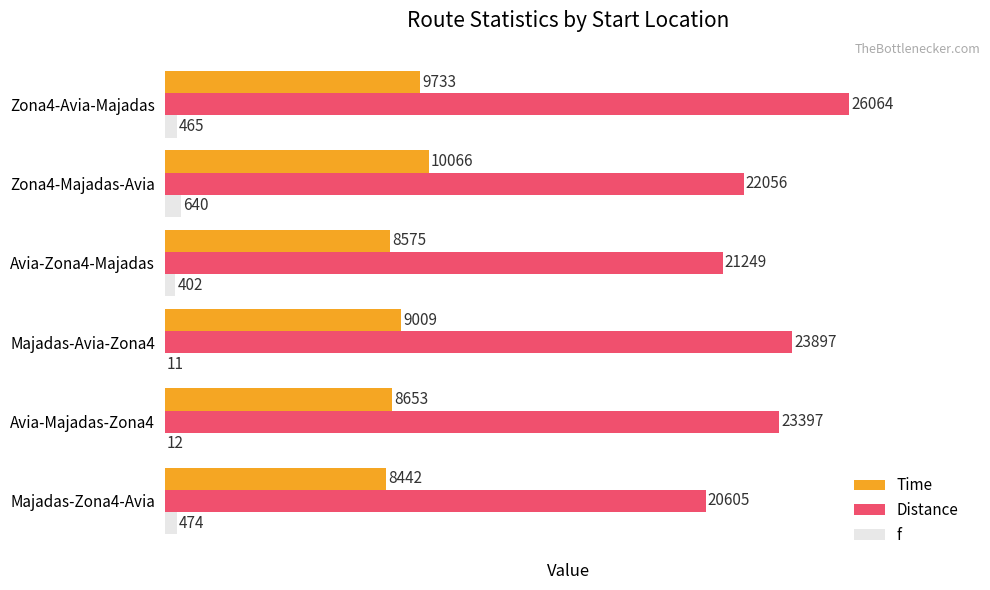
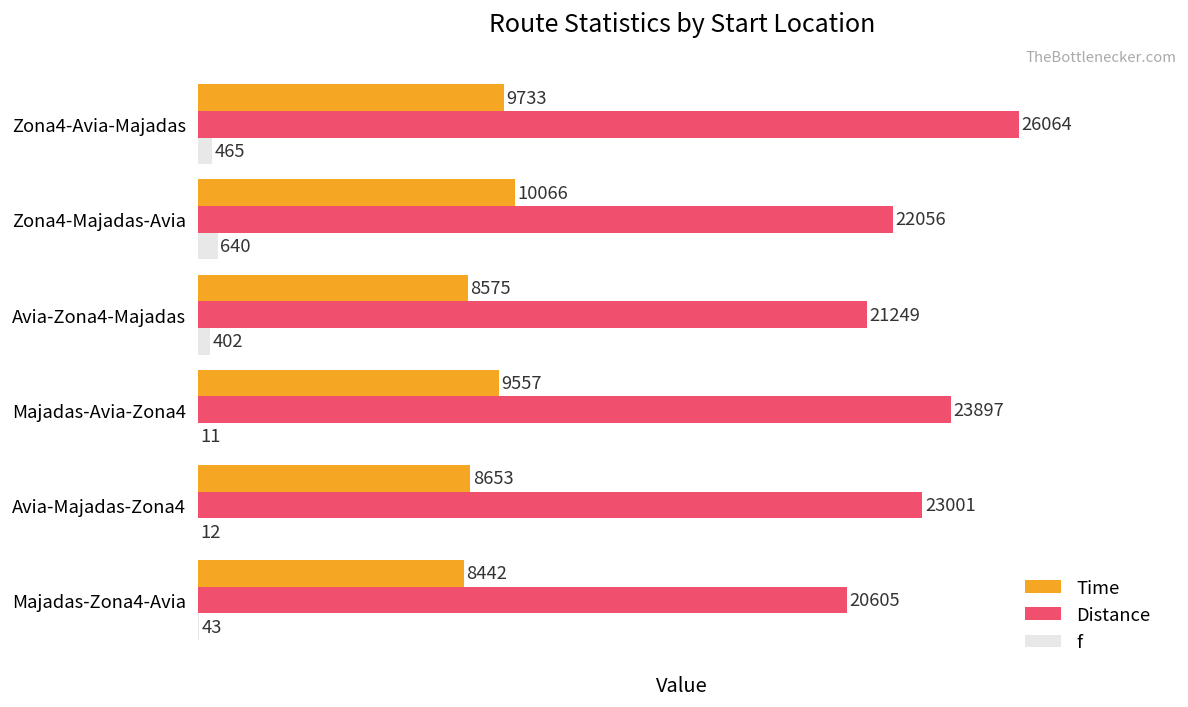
  {
    "Time": {
      "Zona4-Avia-Majadas": 9733,
      "Zona4-Majadas-Avia": 10066,
      "Avia-Zona4-Majadas": 8575,
-     "Majadas-Avia-Zona4": 9009,
+     "Majadas-Avia-Zona4": 9557,
      "Avia-Majadas-Zona4": 8653,
      "Majadas-Zona4-Avia": 8442
    },
    "Distance": {
      "Zona4-Avia-Majadas": 26064,
      "Zona4-Majadas-Avia": 22056,
      "Avia-Zona4-Majadas": 21249,
      "Majadas-Avia-Zona4": 23897,
-     "Avia-Majadas-Zona4": 23397,
+     "Avia-Majadas-Zona4": 23001,
      "Majadas-Zona4-Avia": 20605
    },
    "f": {
      "Zona4-Avia-Majadas": 465,
      "Zona4-Majadas-Avia": 640,
      "Avia-Zona4-Majadas": 402,
      "Majadas-Avia-Zona4": 11,
      "Avia-Majadas-Zona4": 12,
-     "Majadas-Zona4-Avia": 474
+     "Majadas-Zona4-Avia": 43
    }
  }
